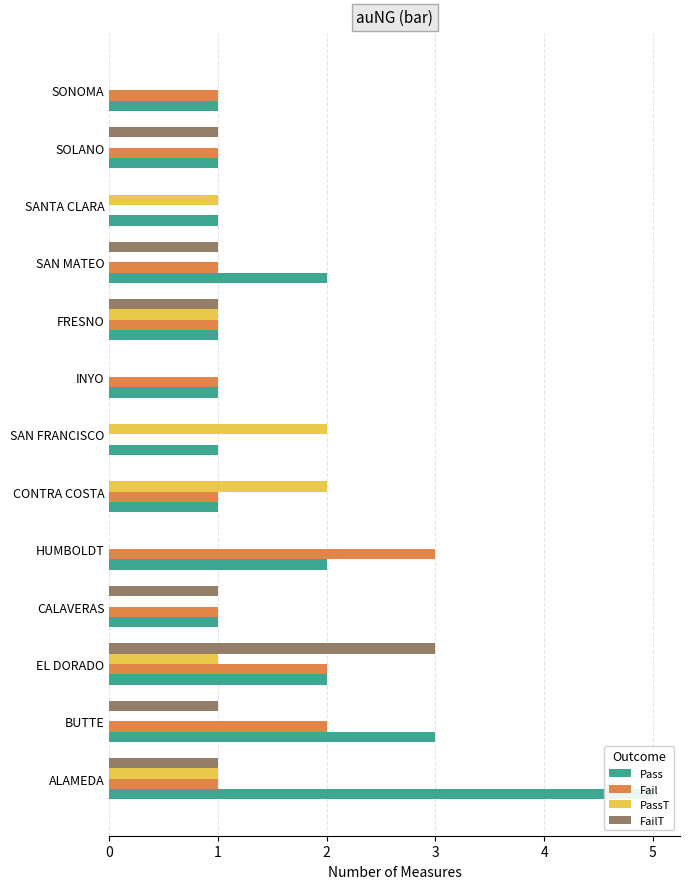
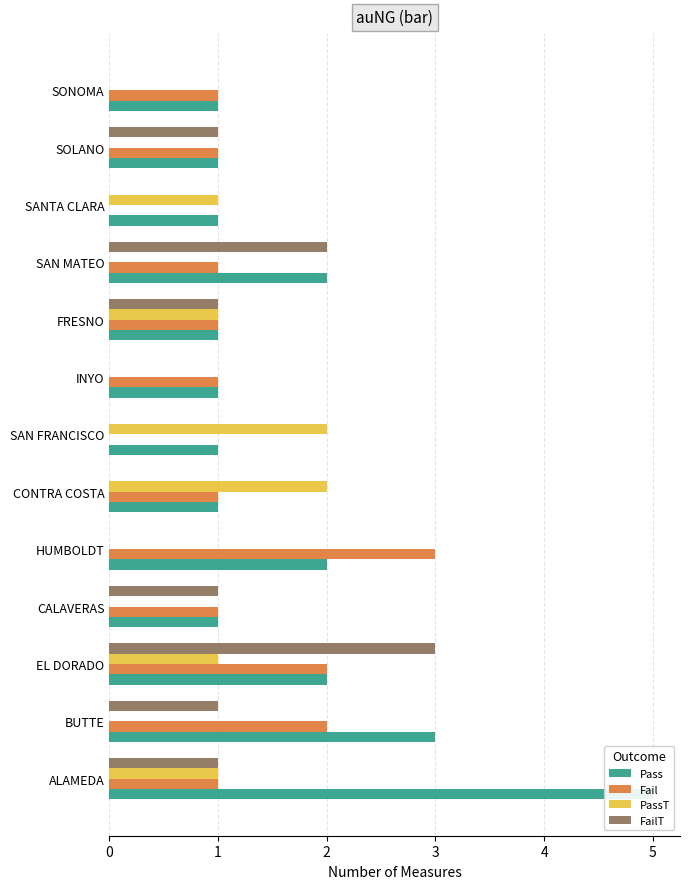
  {
    "Pass": {
      "SONOMA": 1,
      "SOLANO": 1,
      "SANTA CLARA": 1,
      "SAN MATEO": 2,
      "FRESNO": 1,
      "INYO": 1,
      "SAN FRANCISCO": 1,
      "CONTRA COSTA": 1,
      "HUMBOLDT": 2,
      "CALAVERAS": 1,
      "EL DORADO": 2,
      "BUTTE": 3
    },
    "Fail": {
      "SONOMA": 1,
      "SOLANO": 1,
      "SANTA CLARA": 0,
      "SAN MATEO": 1,
      "FRESNO": 1,
      "INYO": 1,
      "SAN FRANCISCO": 0,
      "CONTRA COSTA": 1,
      "HUMBOLDT": 3,
      "CALAVERAS": 1,
      "EL DORADO": 2,
      "BUTTE": 2,
      "ALAMEDA": 1
    },
    "PassT": {
      "SONOMA": 0,
      "SOLANO": 0,
      "SANTA CLARA": 1,
      "SAN MATEO": 0,
      "FRESNO": 1,
      "INYO": 0,
      "SAN FRANCISCO": 2,
      "CONTRA COSTA": 2,
      "HUMBOLDT": 0,
      "CALAVERAS": 0,
      "EL DORADO": 1,
      "BUTTE": 0,
      "ALAMEDA": 1
    },
    "FailT": {
      "SONOMA": 0,
      "SOLANO": 1,
      "SANTA CLARA": 0,
-     "SAN MATEO": 1,
+     "SAN MATEO": 2,
      "FRESNO": 1,
      "INYO": 0,
      "SAN FRANCISCO": 0,
      "CONTRA COSTA": 0,
      "HUMBOLDT": 0,
      "CALAVERAS": 1,
      "EL DORADO": 3,
      "BUTTE": 1,
      "ALAMEDA": 1
    }
  }
